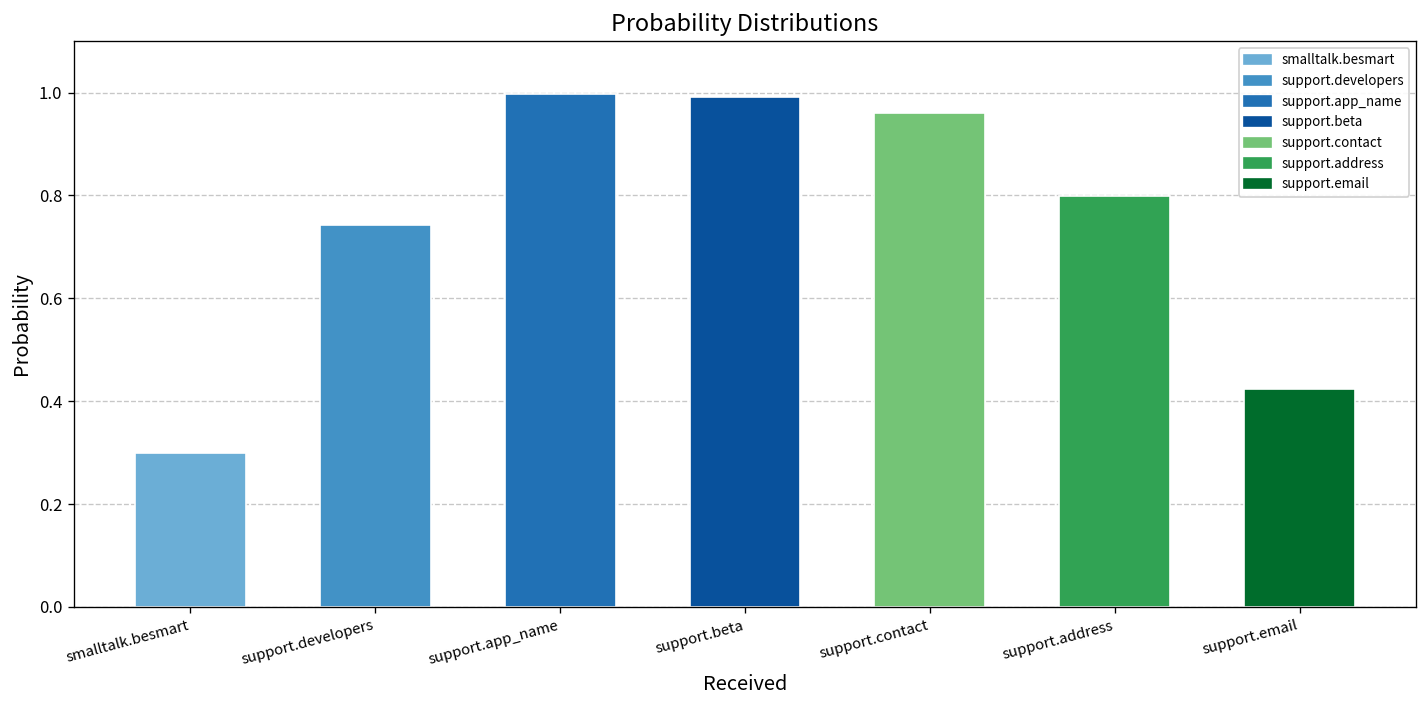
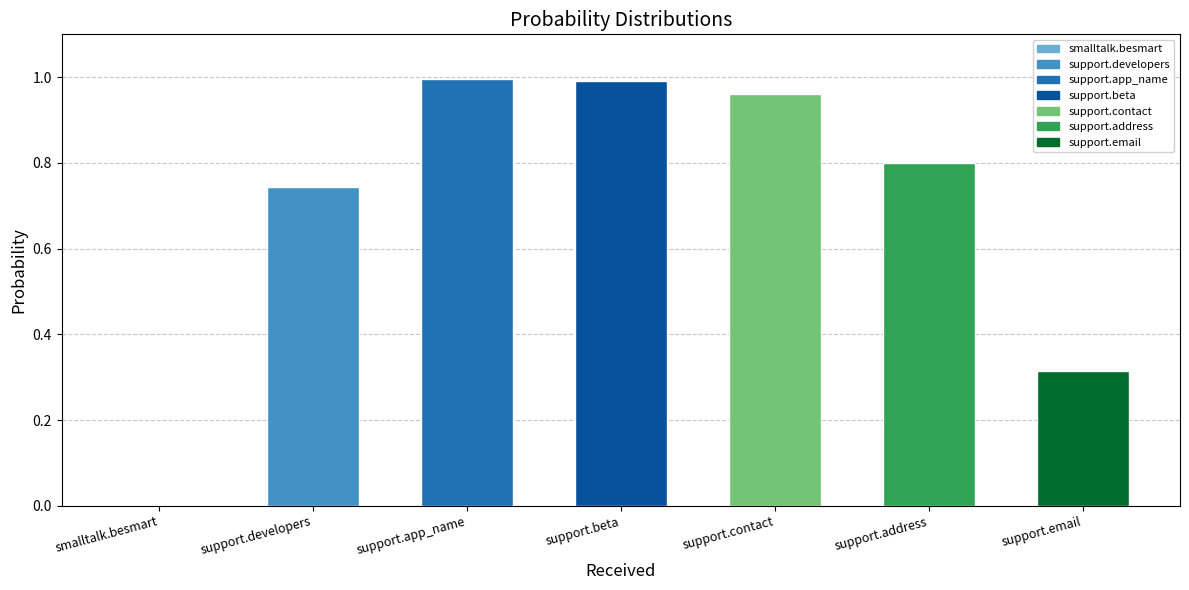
  {
-   "smalltalk.besmart": 0.3,
+   "smalltalk.besmart": 0.0,
    "support.developers": 0.74,
    "support.app_name": 1.00,
    "support.beta": 0.99,
    "support.contact": 0.96,
    "support.address": 0.80,
-   "support.email": 0.42
+   "support.email": 0.32
  }
